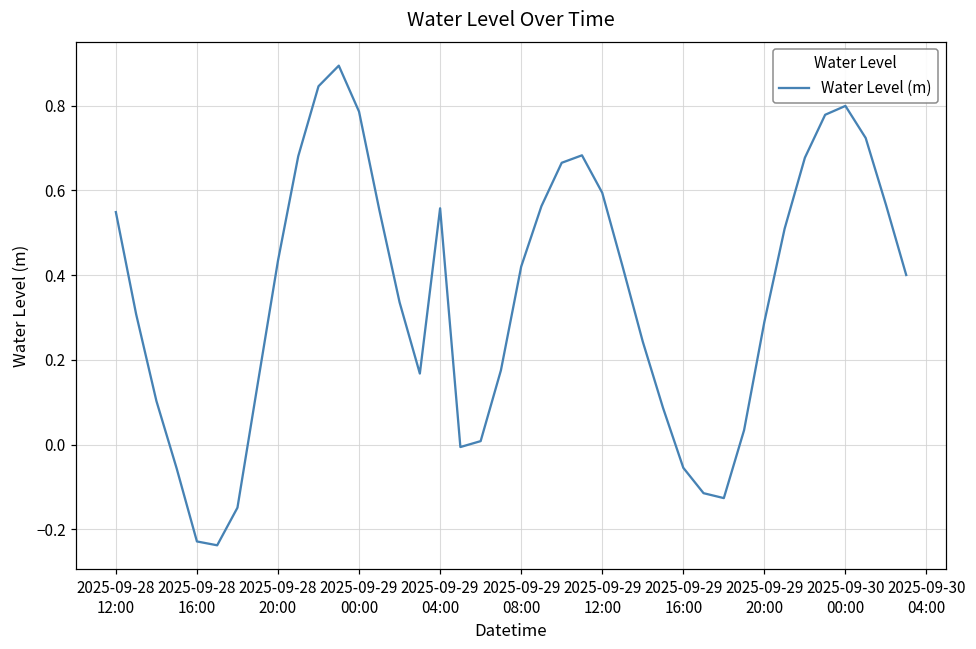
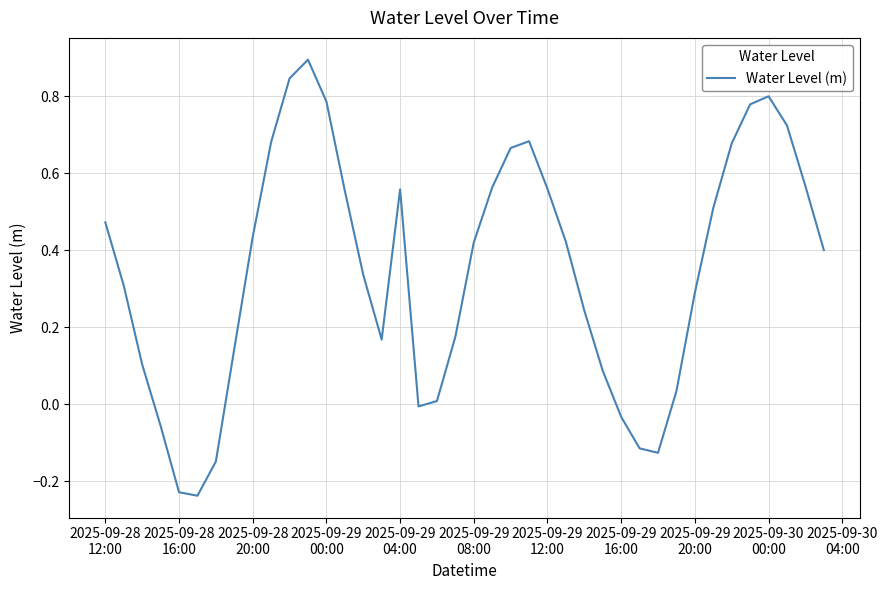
  {
-   "2025-09-28 12:00": 0.55,
+   "2025-09-28 12:00": 0.47,
    "2025-09-28 16:00": -0.23,
    "2025-09-28 20:00": 0.43,
    "2025-09-29 00:00": 0.79,
    "2025-09-29 04:00": 0.56,
    "2025-09-29 08:00": 0.42,
-   "2025-09-29 12:00": 0.59,
-   "2025-09-29 16:00": -0.05,
+   "2025-09-29 12:00": 0.56,
+   "2025-09-29 16:00": -0.03,
    "2025-09-29 20:00": 0.29,
    "2025-09-30 00:00": 0.80
  }
